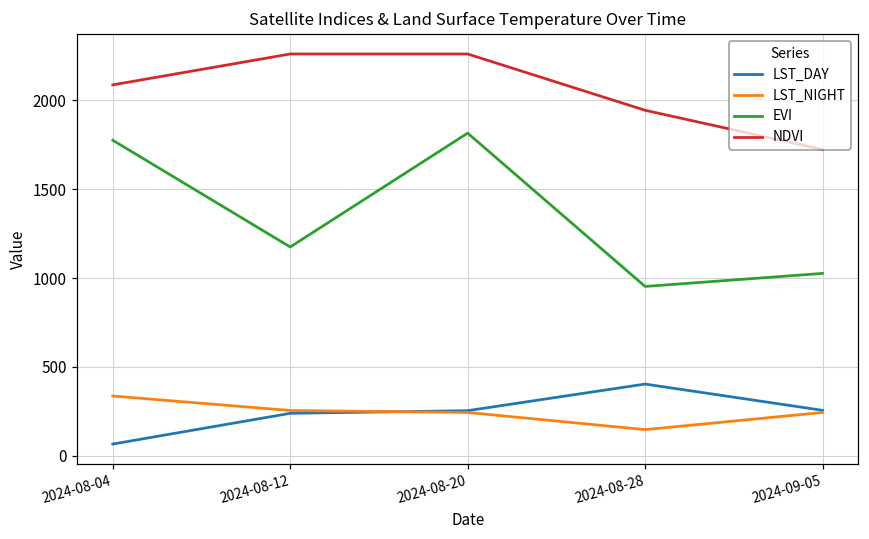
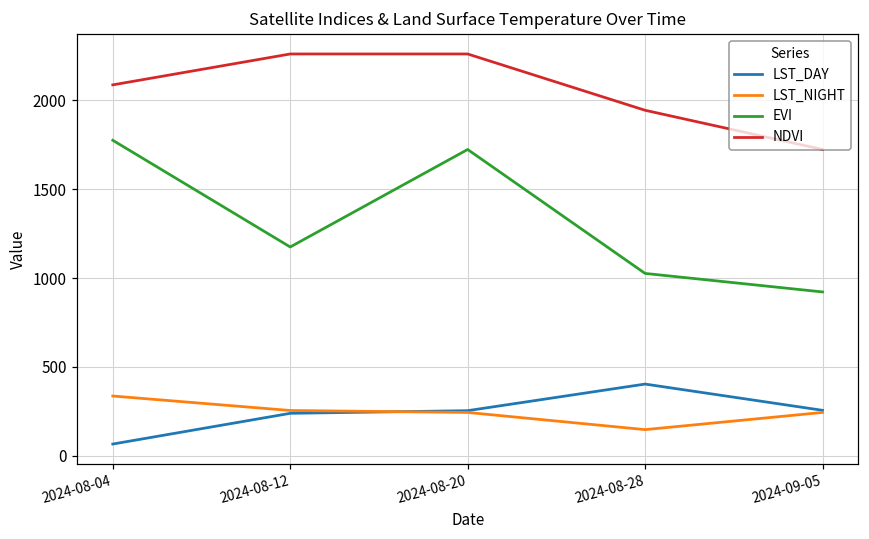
  {
    "LST_DAY": {
      "2024-08-04": 70,
      "2024-08-12": 240,
      "2024-08-28": 400
    },
    "LST_NIGHT": {
      "2024-08-04": 340,
      "2024-08-12": 250,
      "2024-08-28": 150
    },
    "EVI": {
      "2024-08-04": 1780,
      "2024-08-12": 1170,
-     "2024-08-20": 1820,
-     "2024-08-28": 950,
-     "2024-09-05": 1030
+     "2024-08-20": 1720,
+     "2024-08-28": 1030,
+     "2024-09-05": 920
    },
    "NDVI": {
      "2024-08-04": 2090,
      "2024-08-12": 2260,
      "2024-08-20": 2260,
      "2024-08-28": 1940
    }
  }
